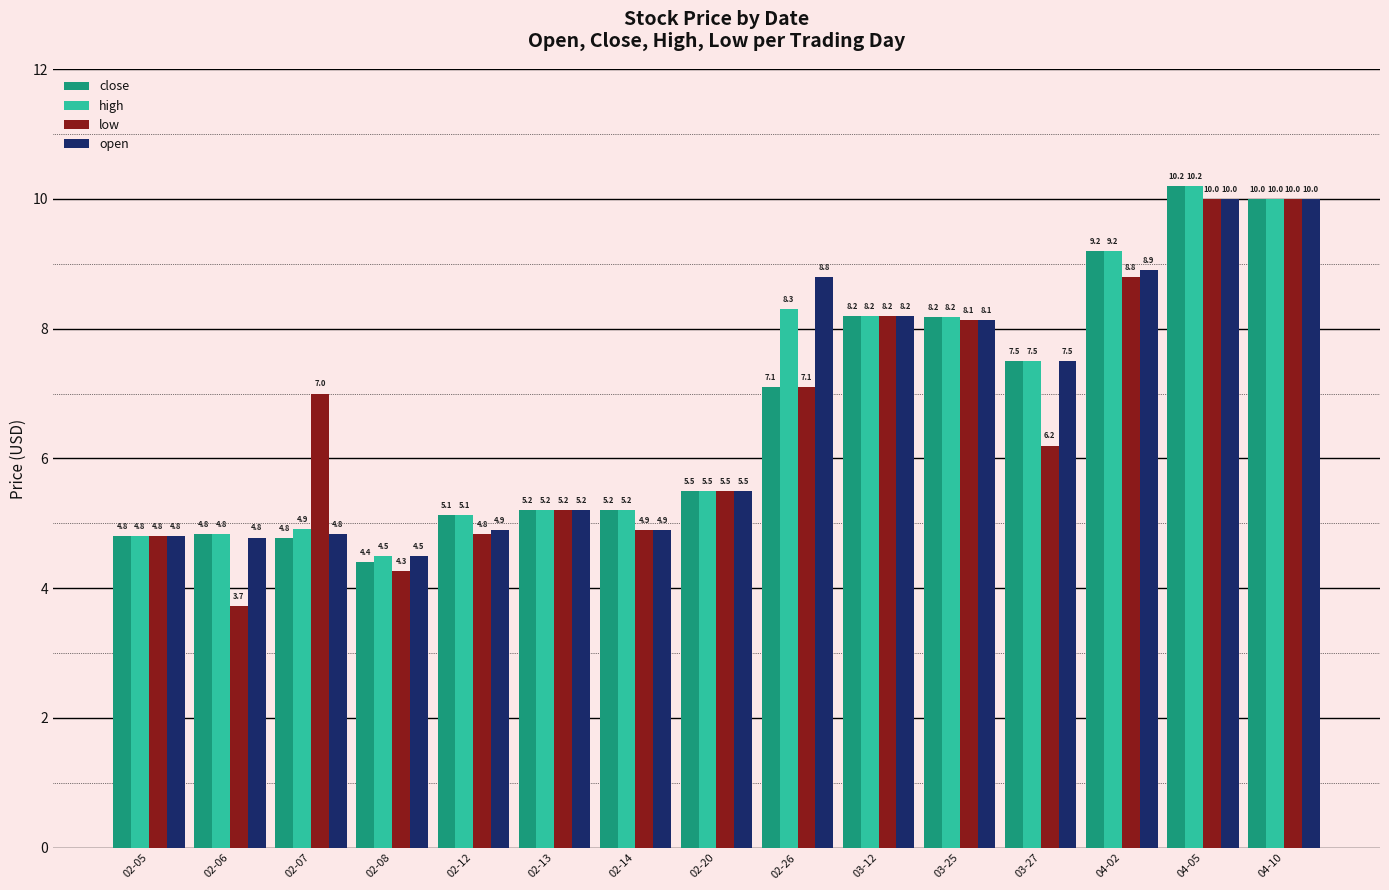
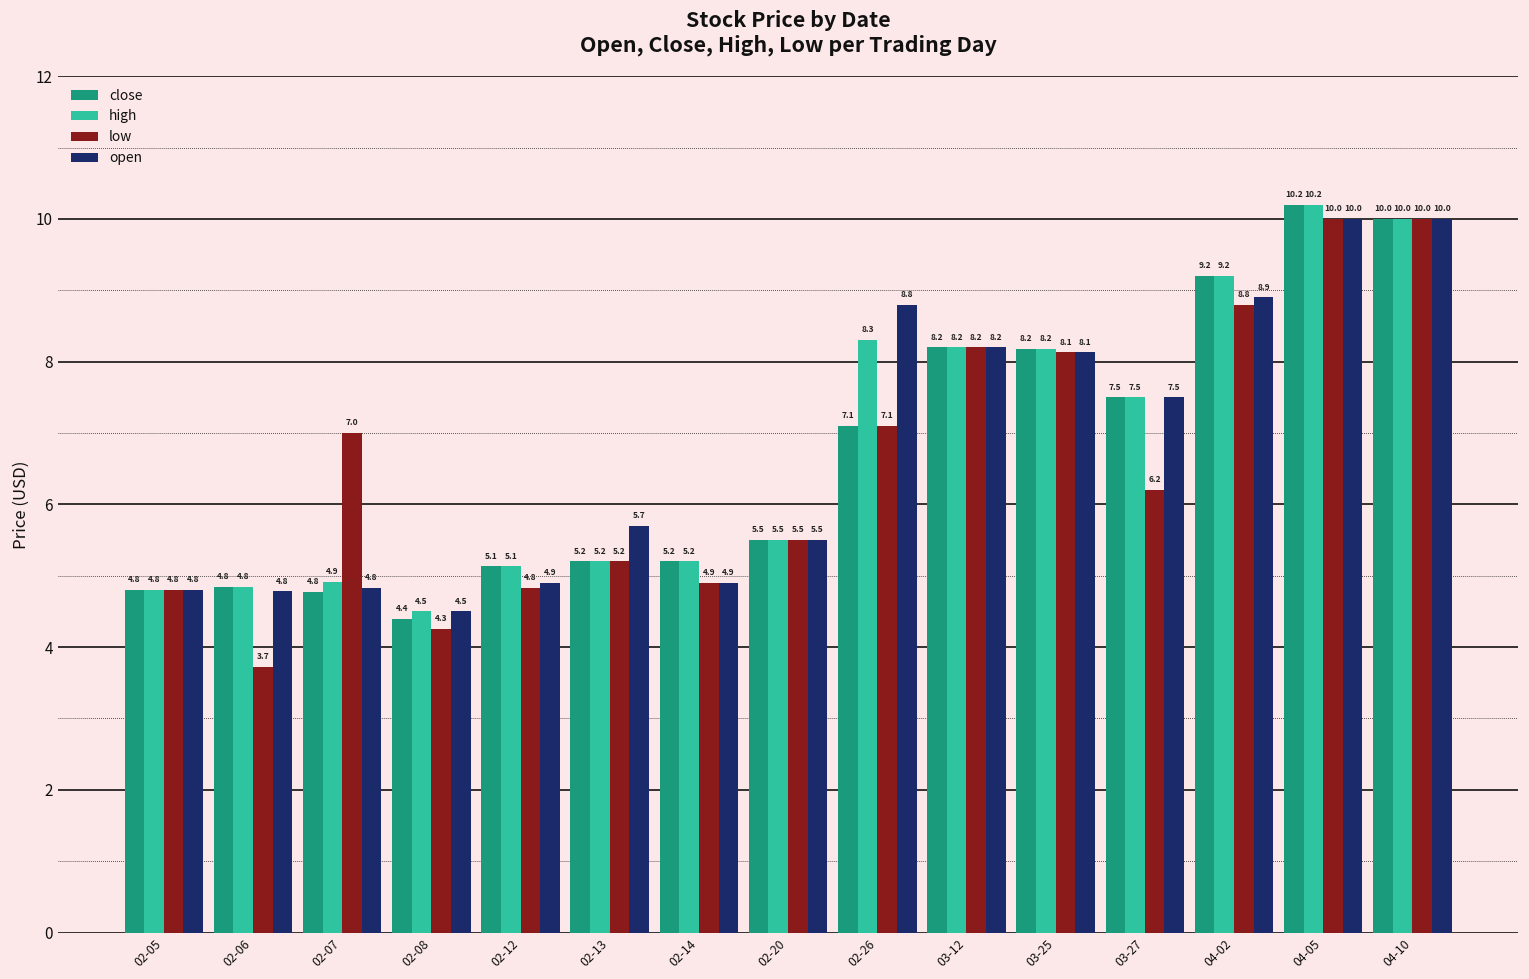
  {
    "low": {
      "02-05": 4.8,
      "02-06": 3.7,
      "02-07": 7.0,
      "02-08": 4.3,
      "02-12": 4.8,
      "02-13": 5.2,
      "02-14": 4.9,
      "02-20": 5.5,
      "02-26": 7.1,
      "03-12": 8.2,
      "03-25": 8.1,
      "03-27": 6.2,
      "04-02": 8.8,
      "04-05": 10.0,
      "04-10": 10.0
    },
    "open": {
      "02-05": 4.8,
      "02-06": 4.8,
      "02-07": 4.8,
      "02-08": 4.5,
      "02-12": 4.9,
-     "02-13": 5.2,
+     "02-13": 5.7,
      "02-14": 4.9,
      "02-20": 5.5,
      "02-26": 8.8,
      "03-12": 8.2,
      "03-25": 8.1,
      "03-27": 7.5,
      "04-02": 8.9,
      "04-05": 10.0,
      "04-10": 10.0
    }
  }
